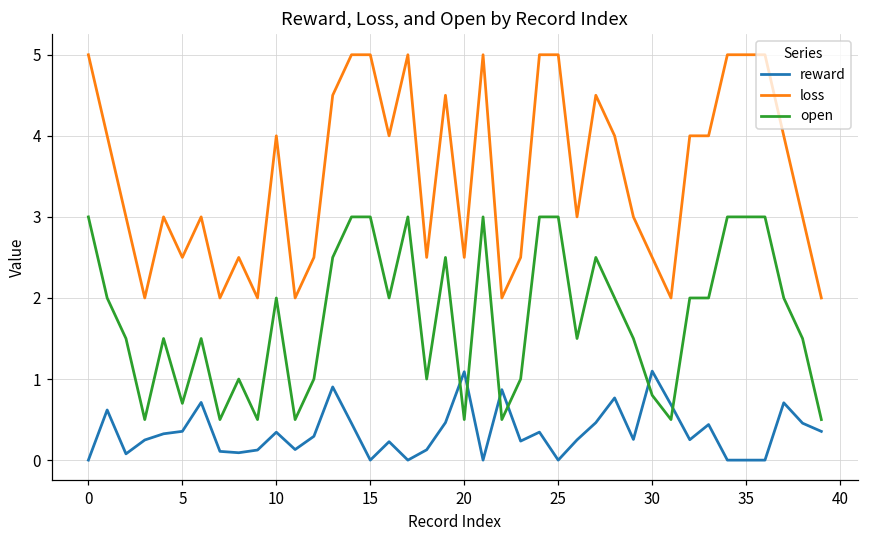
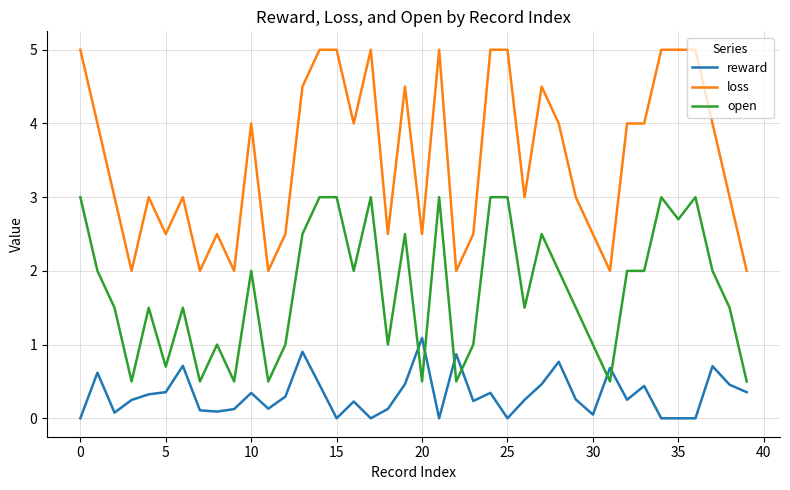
  {
    "reward": {
      "0": 0.0,
      "5": 0.4,
      "10": 0.3,
      "15": 0.0,
      "20": 1.1,
      "25": 0.0,
-     "30": 1.1,
+     "30": 0.1,
      "35": 0.0
    },
    "loss": {
      "0": 5.0,
      "5": 2.5,
      "10": 4.0,
      "15": 5.0,
      "20": 2.5,
      "25": 5.0,
      "30": 2.5,
      "35": 5.0
    },
    "open": {
      "0": 3.0,
      "5": 0.7,
      "10": 2.0,
      "15": 3.0,
      "20": 0.5,
      "25": 3.0,
-     "30": 0.8,
-     "35": 3.0
+     "30": 1.0,
+     "35": 2.7
    }
  }
